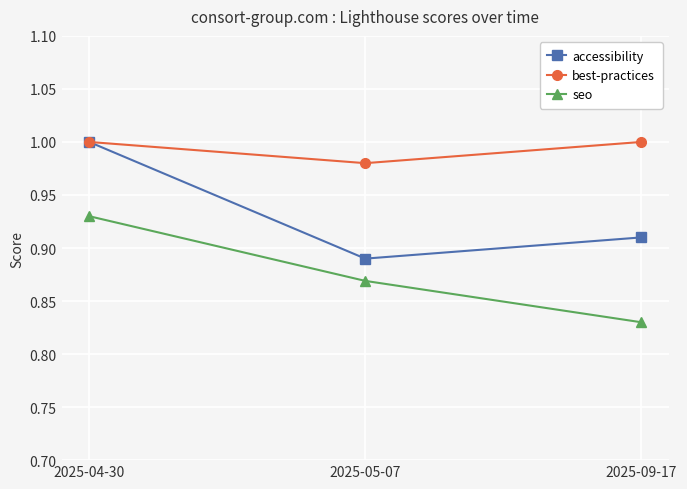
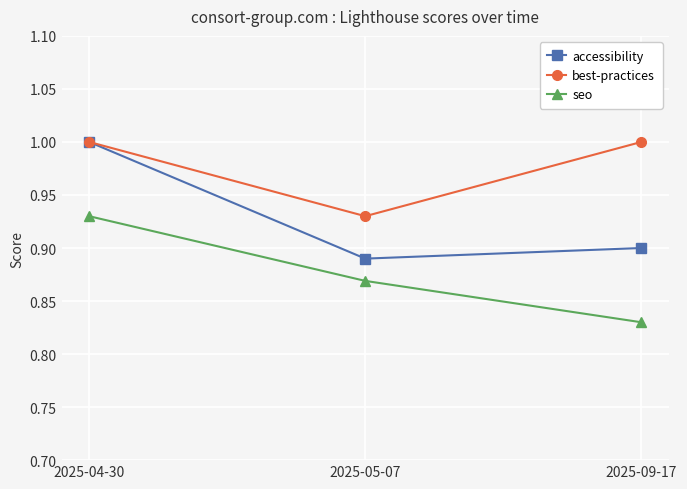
  {
    "accessibility": {
      "2025-05-07": 0.89,
-     "2025-09-17": 0.91
+     "2025-09-17": 0.90
    },
    "best-practices": {
-     "2025-05-07": 0.98,
+     "2025-05-07": 0.93,
      "2025-09-17": 1.00
    },
    "seo": {
      "2025-04-30": 0.93,
      "2025-05-07": 0.87,
      "2025-09-17": 0.83
    }
  }
